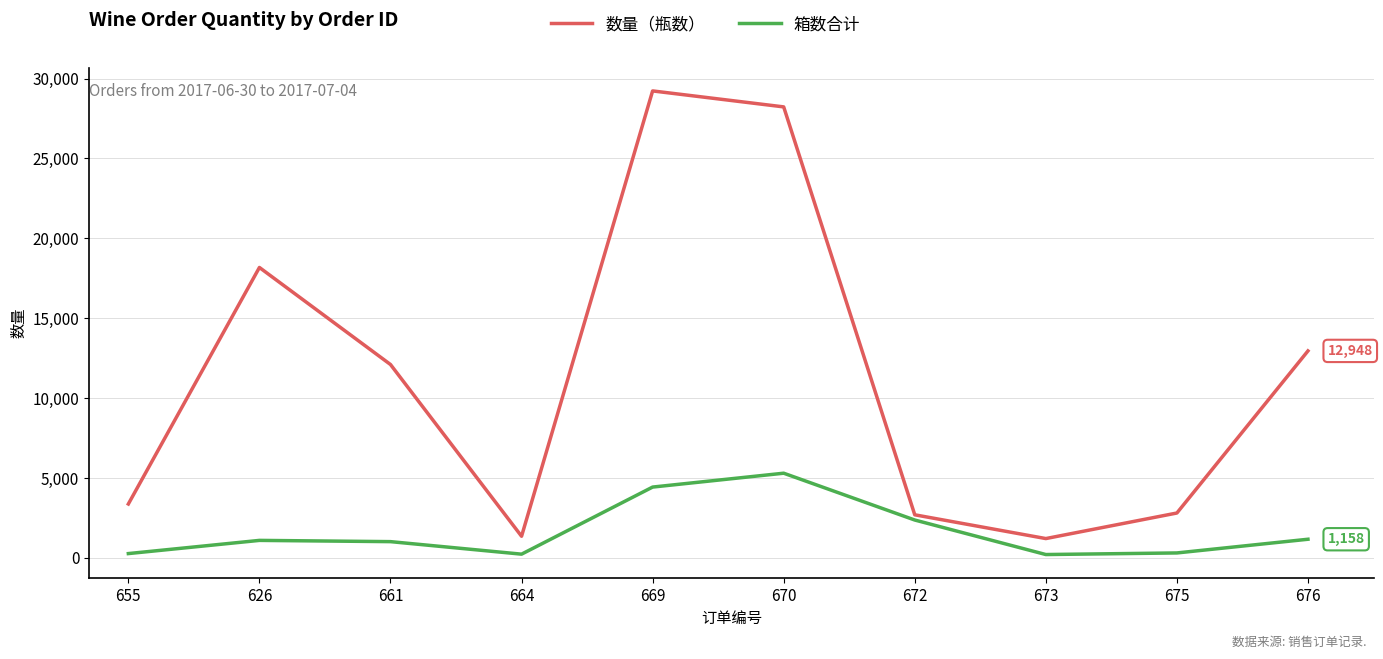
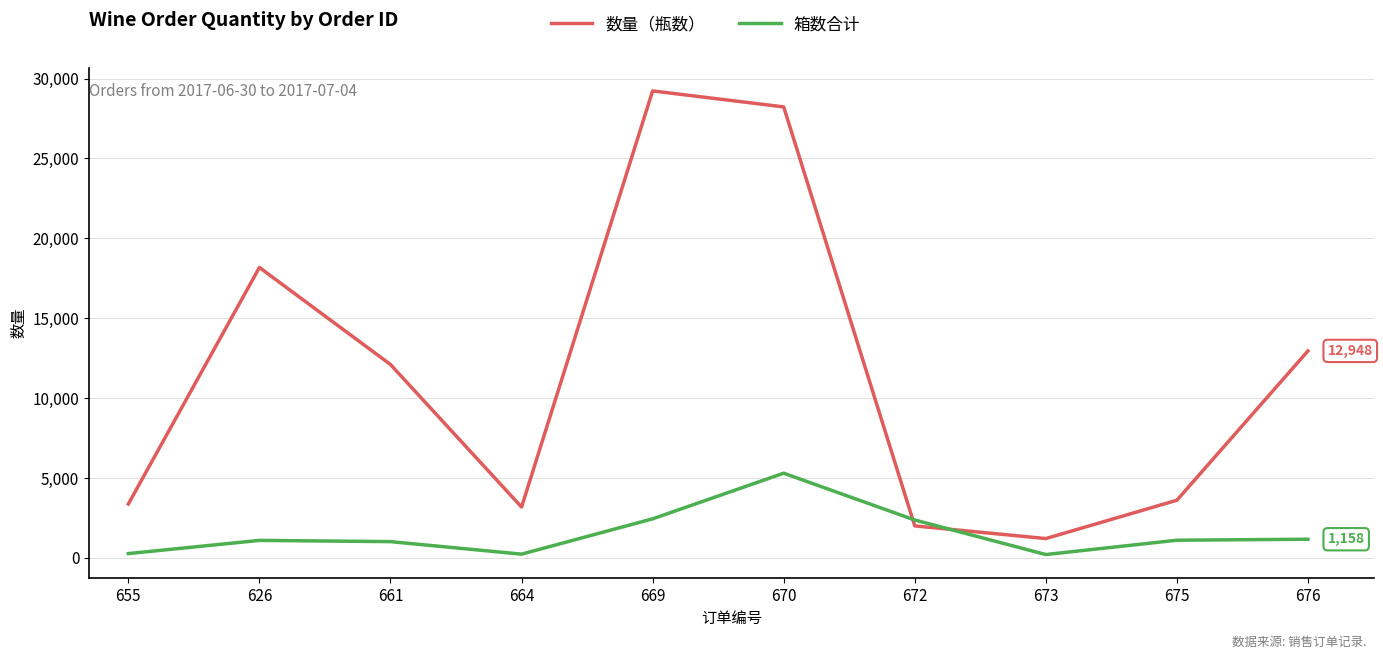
  {
    "数量（瓶数）": {
      "655": "3,400",
      "626": "18,200",
      "661": "12,100",
-     "664": "1,300",
+     "664": "3,200",
      "669": "29,200",
      "670": "28,200",
-     "672": "2,700",
+     "672": "2,000",
      "673": "1,200",
-     "675": "2,800"
+     "675": "3,600"
    },
    "箱数合计": {
      "655": "300",
      "626": "1,100",
      "661": "1,000",
      "664": "200",
-     "669": "4,400",
+     "669": "2,400",
      "670": "5,300",
      "672": "2,400",
      "673": "200",
-     "675": "300"
+     "675": "1,100"
    }
  }
